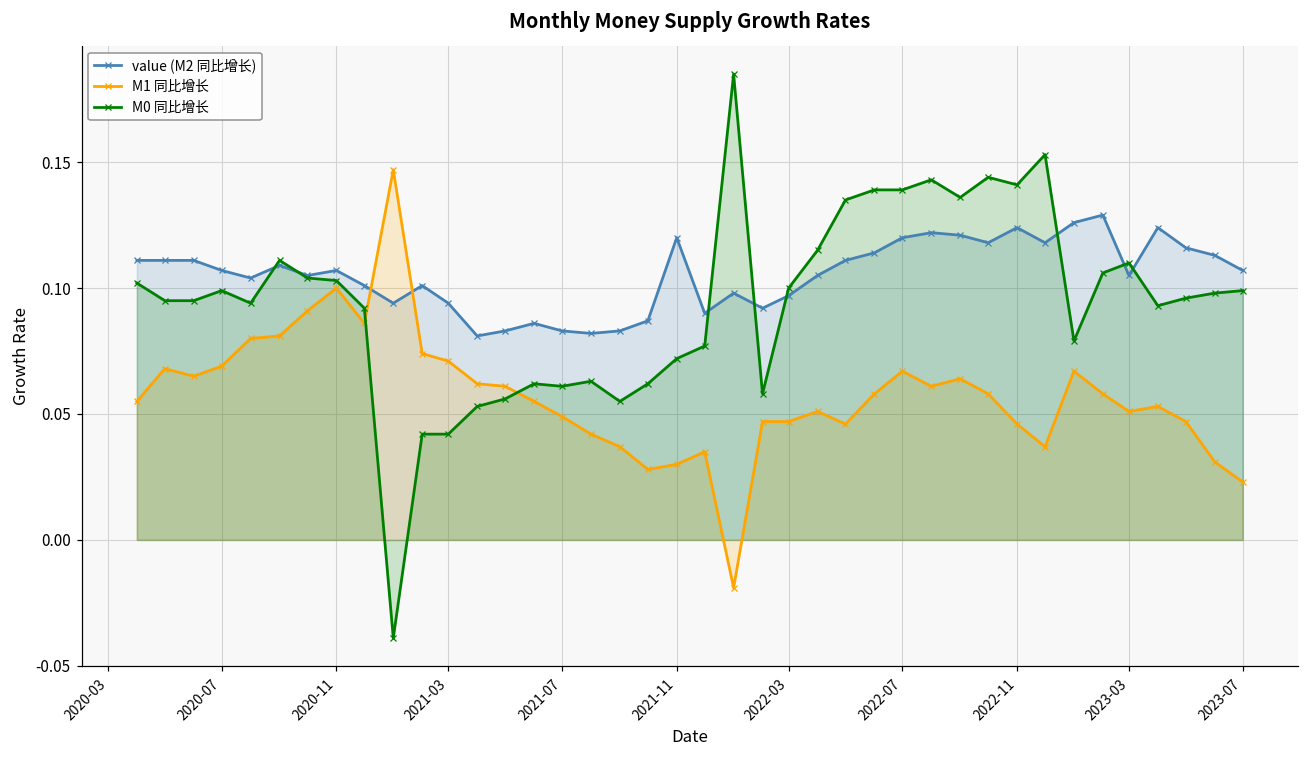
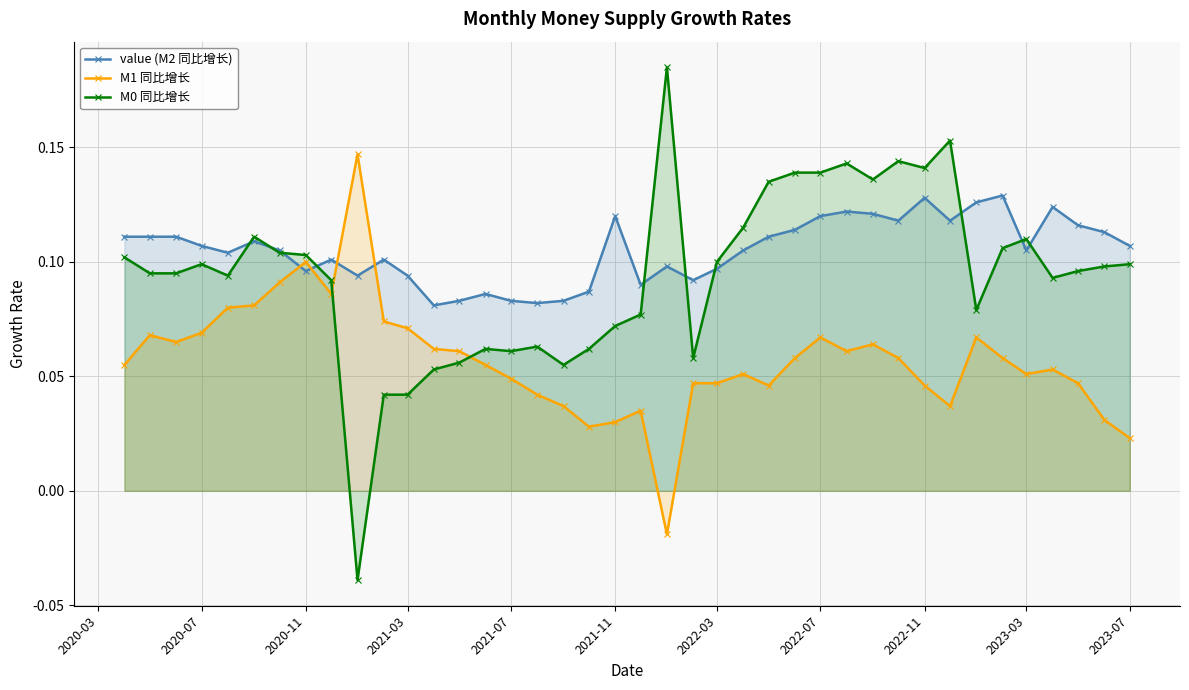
  {
    "value (M2 同比增长)": {
      "2020-07": 0.107,
-     "2020-11": 0.107,
+     "2020-11": 0.096,
      "2021-03": 0.094,
      "2021-07": 0.083,
      "2021-11": 0.120,
      "2022-03": 0.097,
      "2022-07": 0.120,
-     "2022-11": 0.124,
+     "2022-11": 0.128,
      "2023-03": 0.105,
      "2023-07": 0.107
    }
  }
